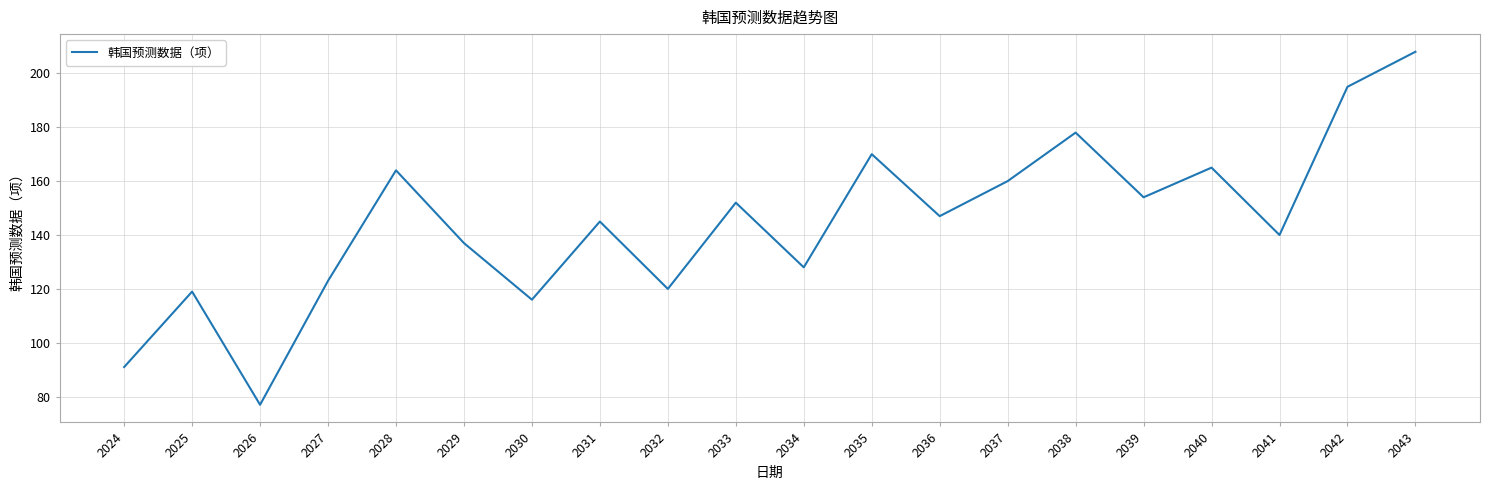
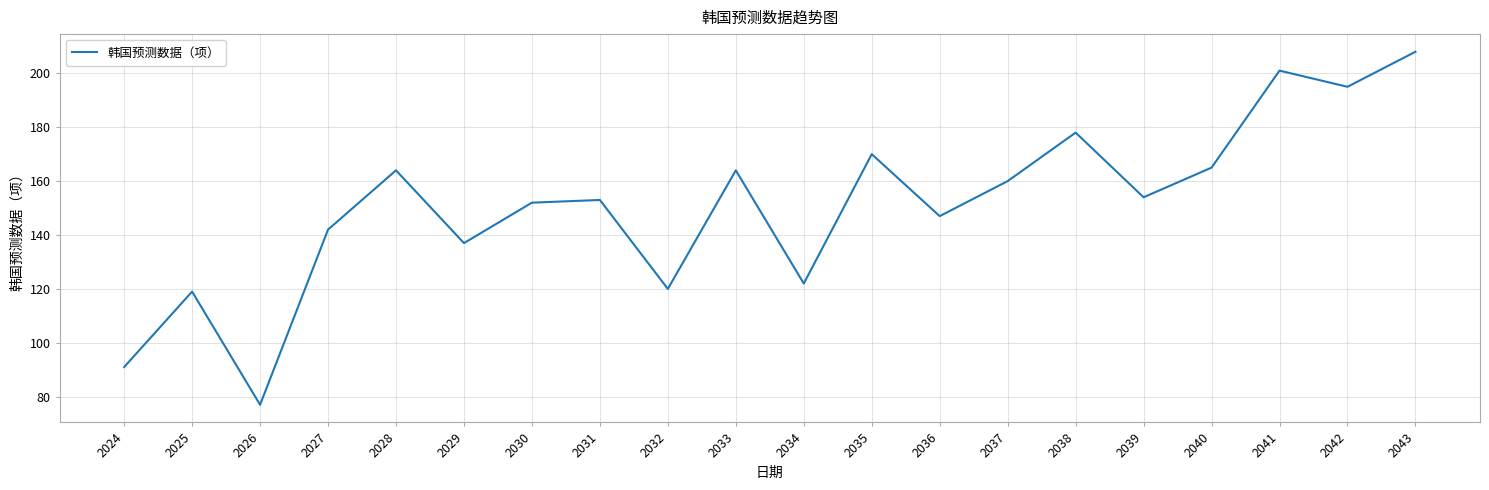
  {
    "2024": 91,
    "2025": 119,
    "2026": 77,
-   "2027": 123,
+   "2027": 142,
    "2028": 164,
    "2029": 137,
-   "2030": 116,
-   "2031": 145,
+   "2030": 152,
+   "2031": 153,
    "2032": 120,
-   "2033": 152,
-   "2034": 128,
+   "2033": 164,
+   "2034": 122,
    "2035": 170,
    "2036": 147,
    "2037": 160,
    "2038": 178,
    "2039": 154,
    "2040": 165,
-   "2041": 140,
+   "2041": 201,
    "2042": 195,
    "2043": 208
  }
